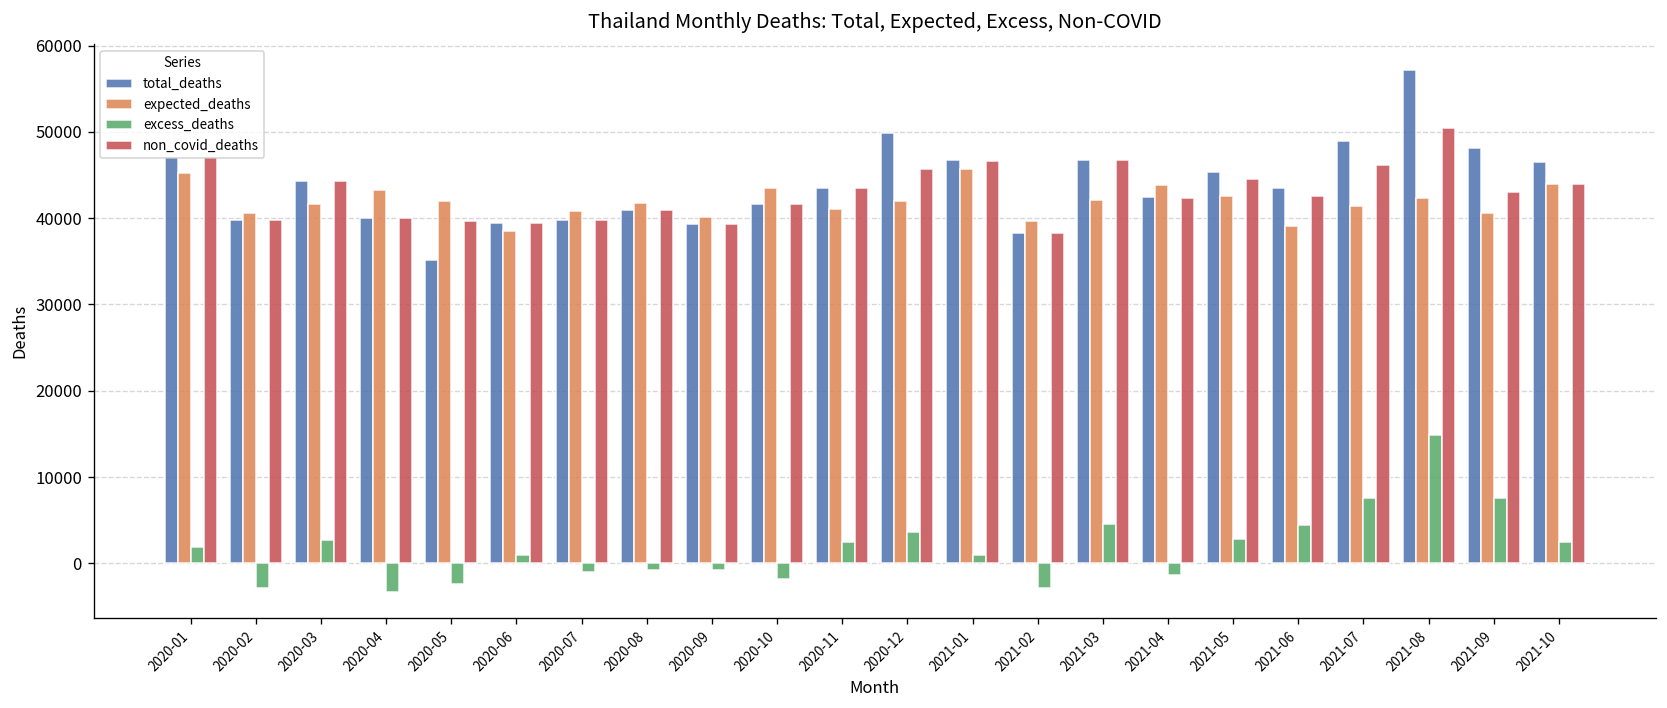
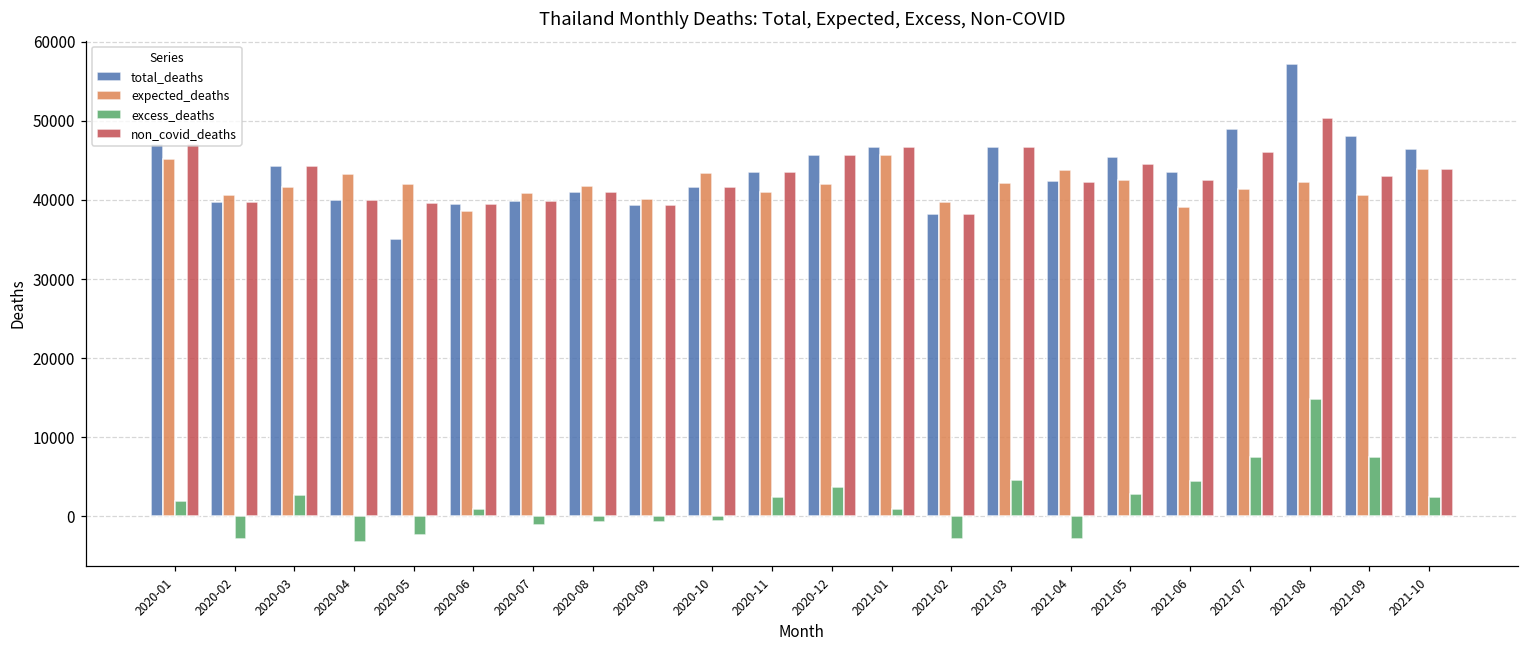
  {
    "total_deaths": {
      "2020-01": 47000,
      "2020-02": 40000,
      "2020-03": 44000,
      "2020-04": 40000,
      "2020-05": 35000,
      "2020-06": 39000,
      "2020-07": 40000,
      "2020-08": 41000,
      "2020-09": 39000,
      "2020-10": 42000,
      "2020-11": 44000,
-     "2020-12": 50000,
+     "2020-12": 46000,
      "2021-01": 47000,
      "2021-02": 38000,
      "2021-03": 47000,
      "2021-04": 42000,
      "2021-05": 45000,
      "2021-06": 44000,
      "2021-07": 49000,
      "2021-08": 57000,
      "2021-09": 48000,
      "2021-10": 46000
    },
    "excess_deaths": {
      "2020-01": 2000,
      "2020-02": -3000,
      "2020-03": 3000,
      "2020-04": -3000,
      "2020-05": -2000,
      "2020-06": 1000,
      "2020-07": -1000,
      "2020-08": -1000,
      "2020-09": -1000,
-     "2020-10": -2000,
+     "2020-10": -1000,
      "2020-11": 2000,
      "2020-12": 4000,
      "2021-01": 1000,
      "2021-02": -3000,
      "2021-03": 5000,
-     "2021-04": -1000,
+     "2021-04": -3000,
      "2021-05": 3000,
      "2021-06": 4000,
      "2021-07": 8000,
      "2021-08": 15000,
      "2021-09": 8000,
      "2021-10": 2000
    }
  }
